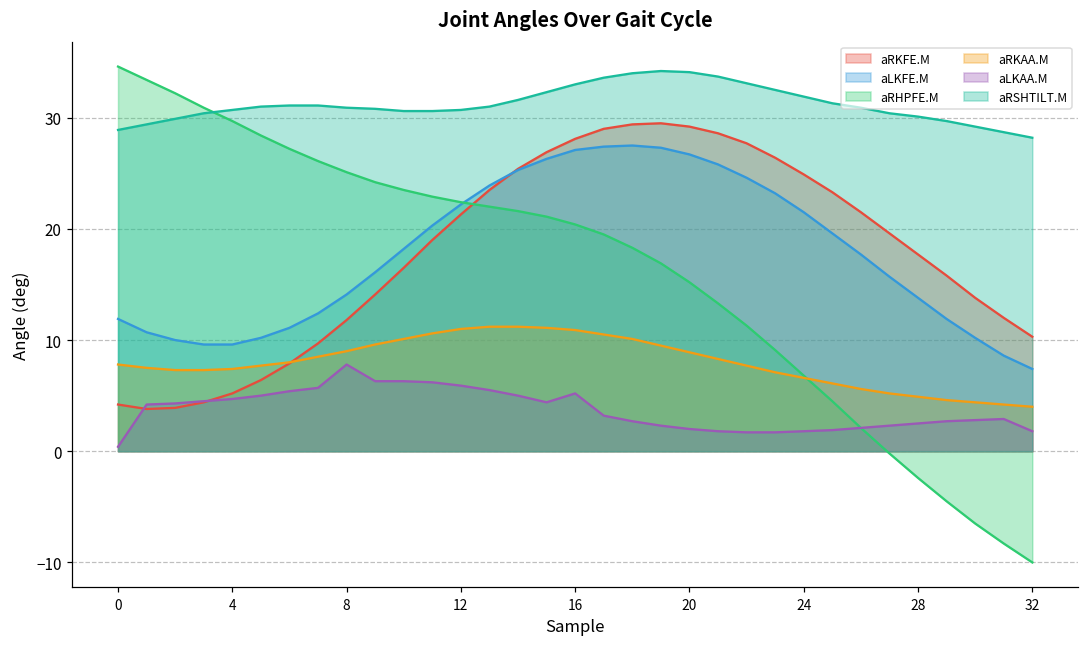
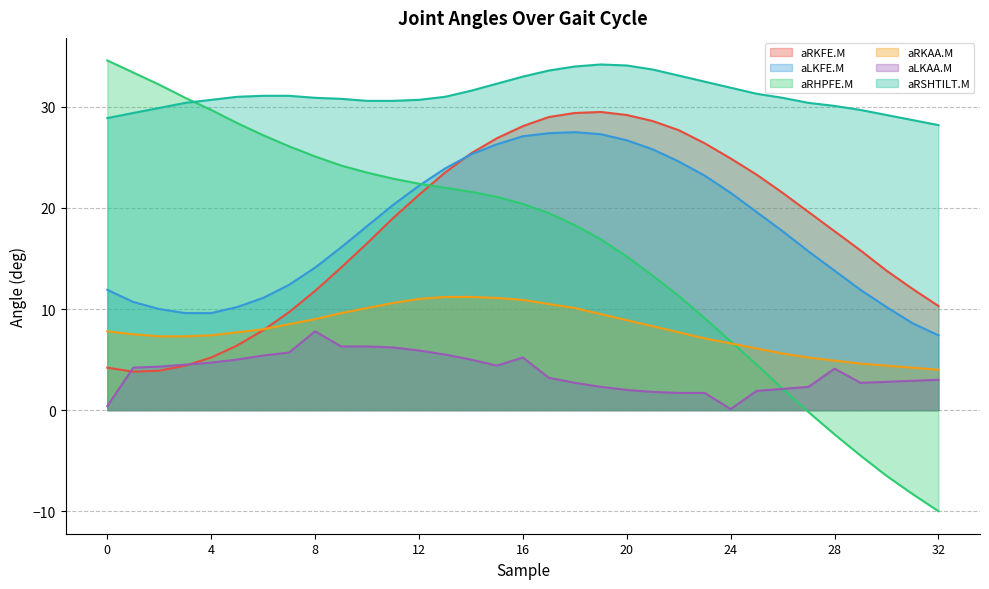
  {
    "aLKAA.M": {
      "0": 0.4,
      "4": 4.7,
      "8": 7.8,
      "12": 5.9,
      "16": 5.2,
      "20": 2.0,
-     "24": 1.8,
-     "28": 2.5,
-     "32": 1.8
+     "24": 0.1,
+     "28": 4.1,
+     "32": 3.0
    }
  }
